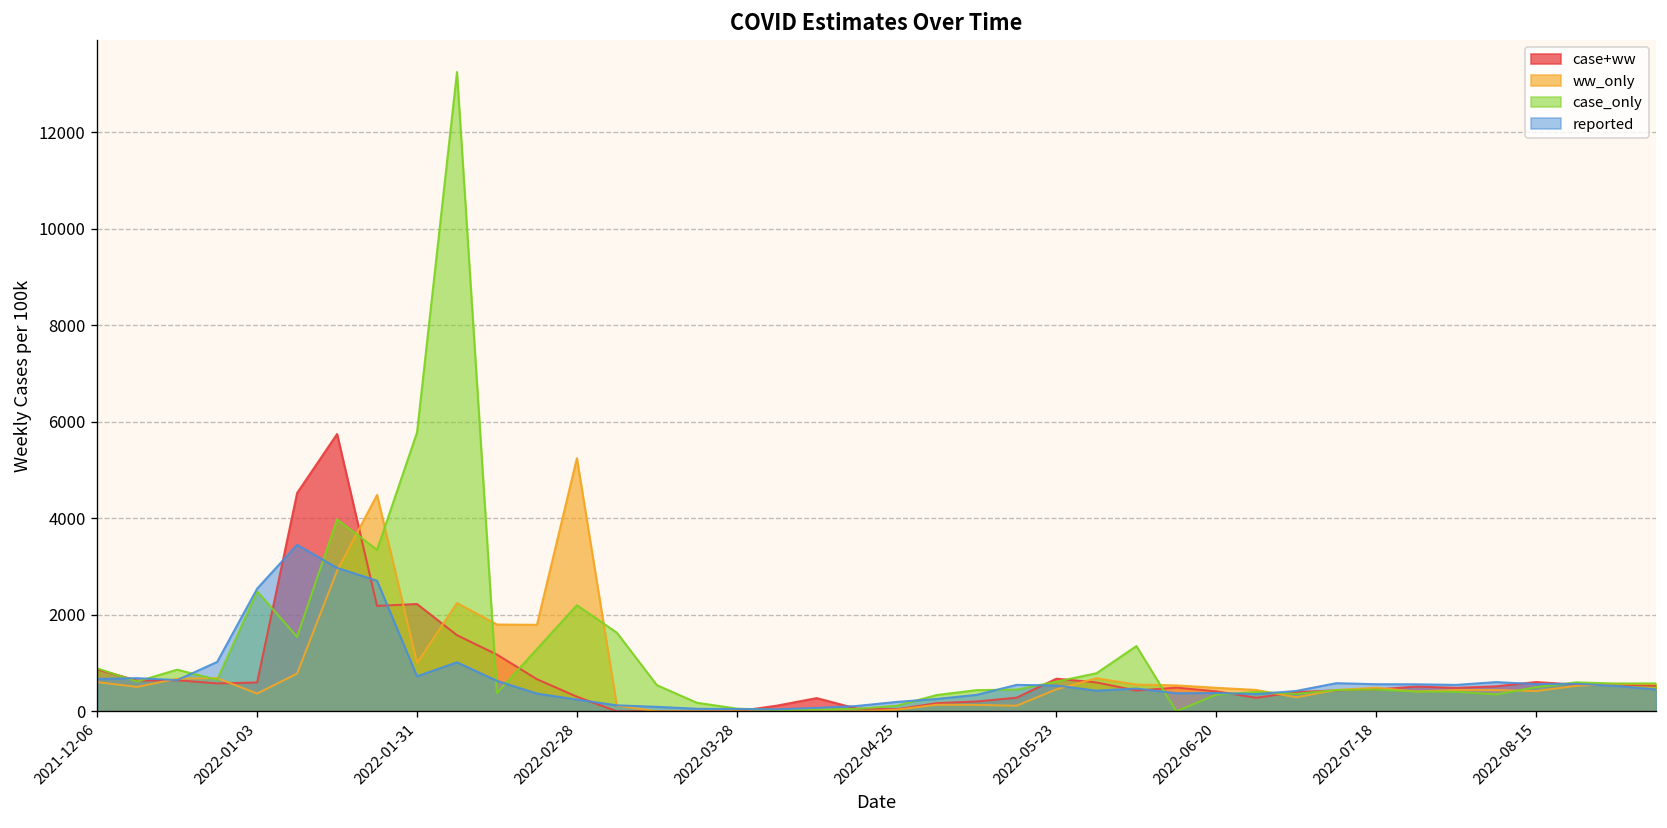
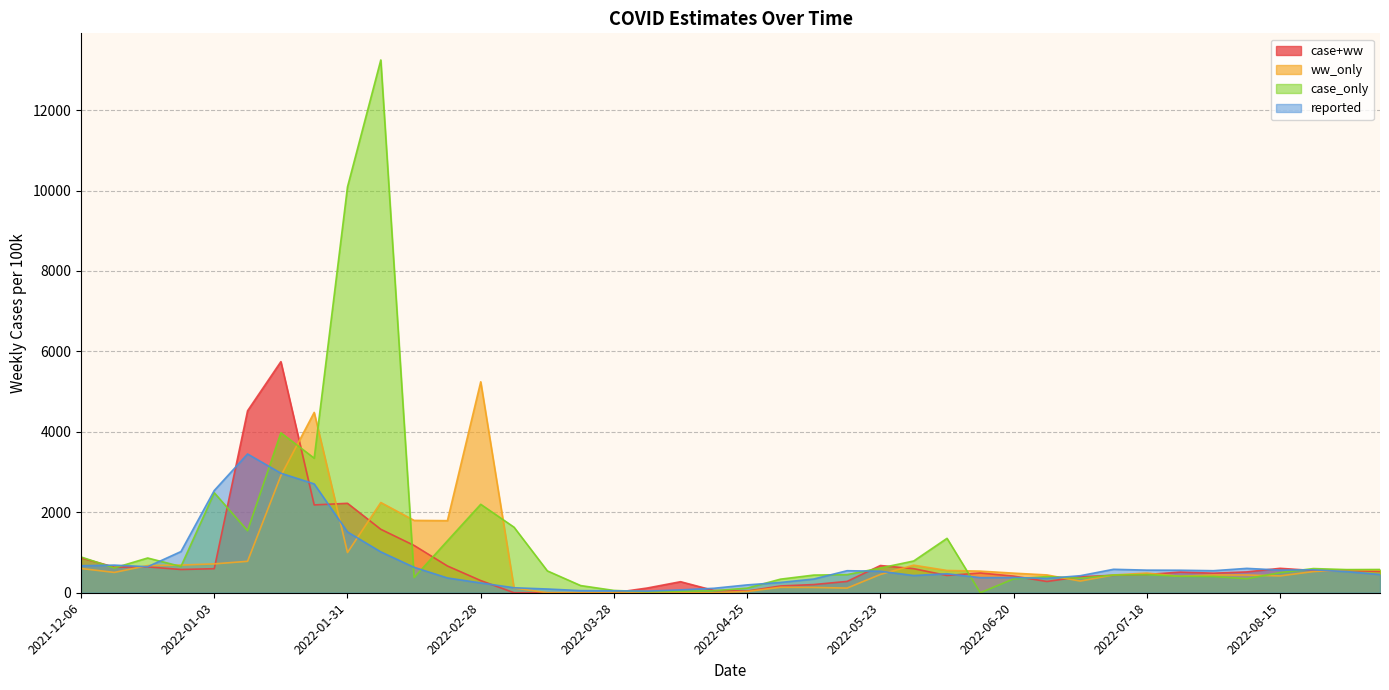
  {
    "case+ww": {
      "2022-01-03": 600,
      "2022-01-31": 2200
    },
    "ww_only": {
      "2021-12-06": 600,
-     "2022-01-03": 400,
+     "2022-01-03": 700,
      "2022-01-31": 1000,
      "2022-02-28": 5200,
      "2022-05-23": 500,
      "2022-06-20": 500,
      "2022-08-15": 400
    },
    "case_only": {
-     "2022-01-31": 5800,
+     "2022-01-31": 10100,
      "2022-02-28": 2200,
      "2022-04-25": 100
    },
    "reported": {
      "2021-12-06": 700,
-     "2022-01-31": 700,
+     "2022-01-31": 1500,
      "2022-04-25": 200,
      "2022-05-23": 500,
      "2022-07-18": 600
    }
  }
